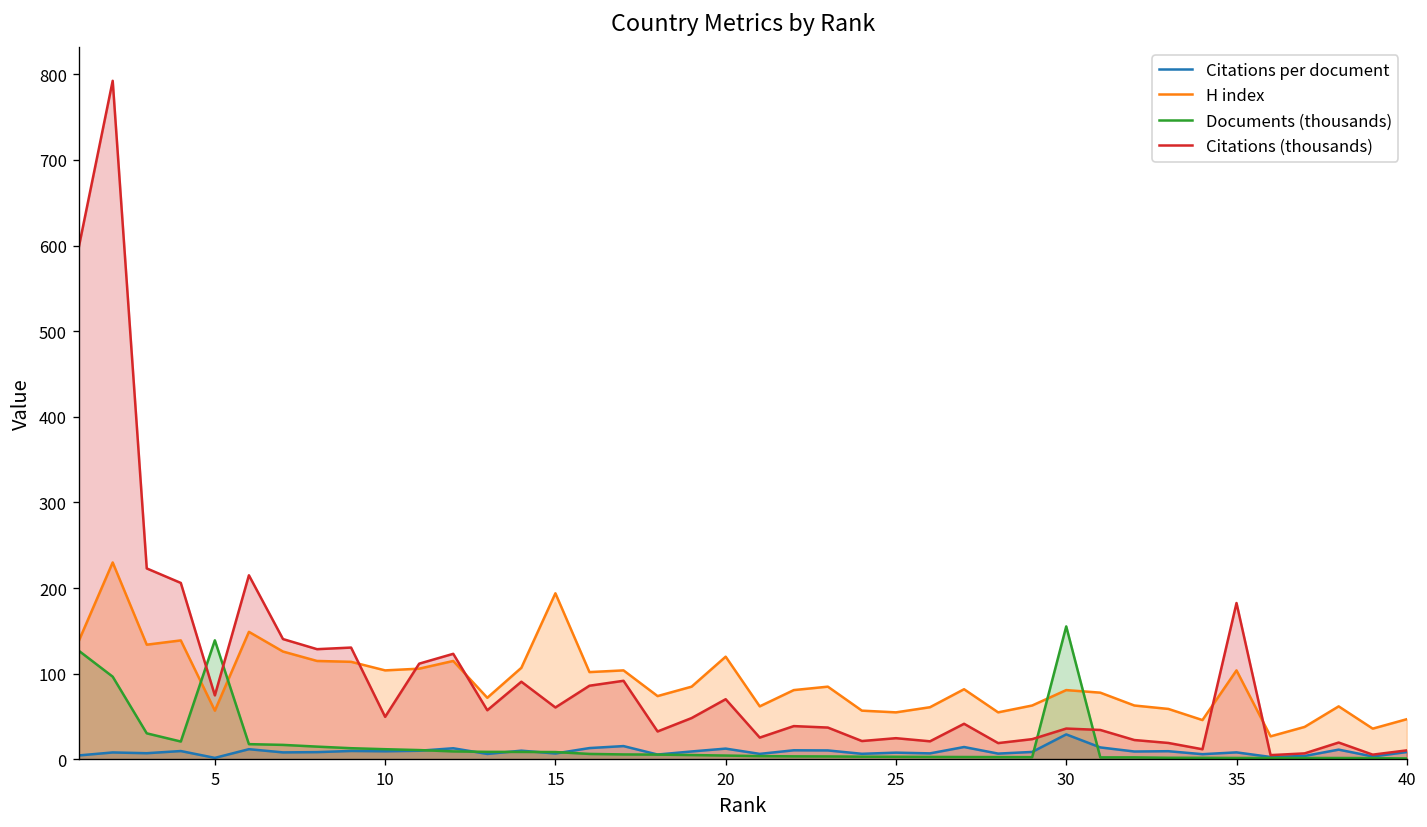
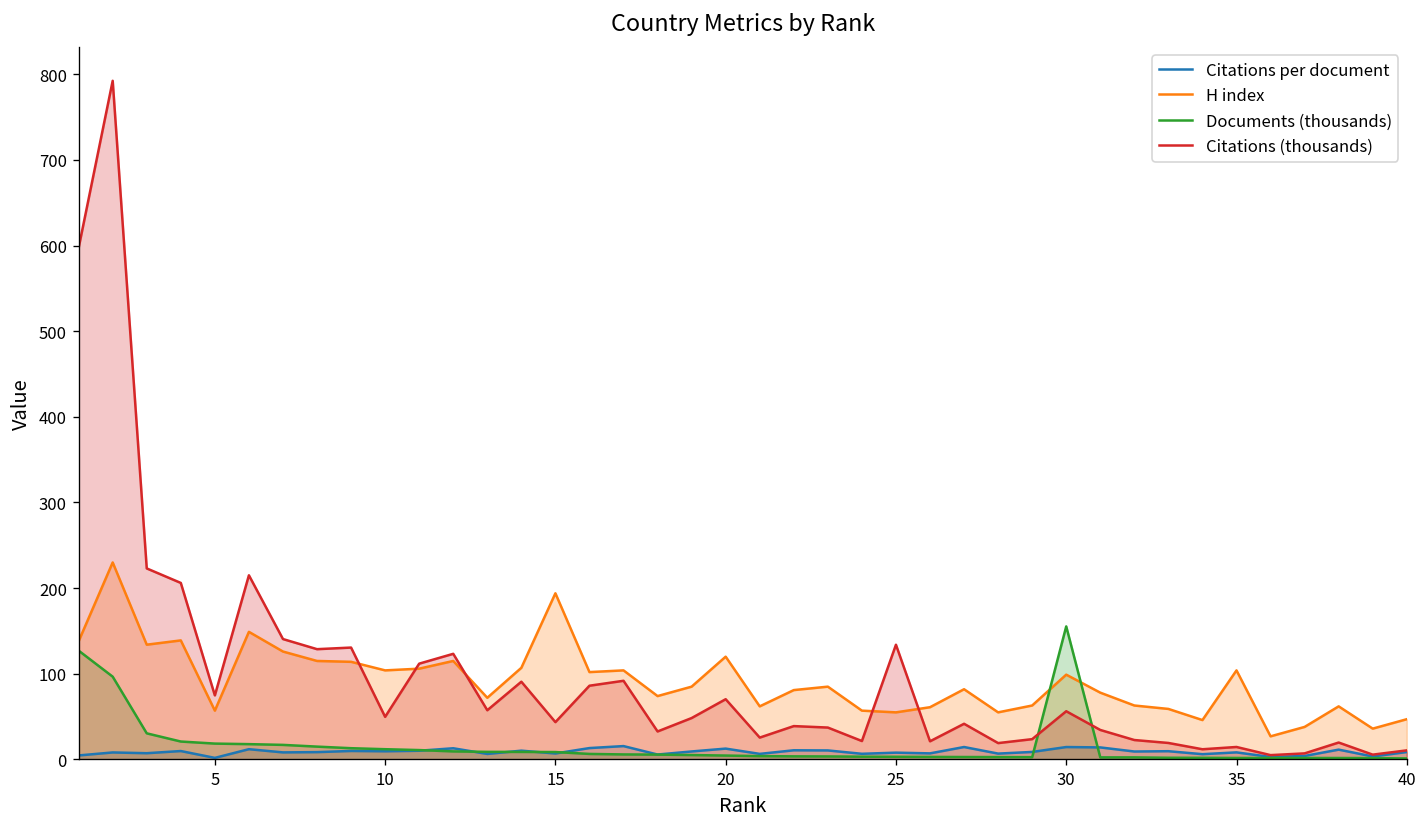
  {
    "Citations per document": {
      "5": 0,
      "20": 10,
      "25": 10,
-     "30": 30,
+     "30": 10,
      "35": 10
    },
    "H index": {
      "5": 60,
      "10": 100,
      "15": 190,
      "20": 120,
      "25": 60,
-     "30": 80,
+     "30": 100,
      "35": 100,
      "40": 50
    },
    "Documents (thousands)": {
-     "5": 140,
+     "5": 20,
      "20": 0,
      "25": 0,
      "30": 160,
      "35": 0,
      "40": 0
    },
    "Citations (thousands)": {
      "5": 70,
      "10": 50,
-     "15": 60,
+     "15": 40,
      "20": 70,
-     "25": 20,
-     "30": 40,
-     "35": 180
+     "25": 130,
+     "30": 60,
+     "35": 10
    }
  }
